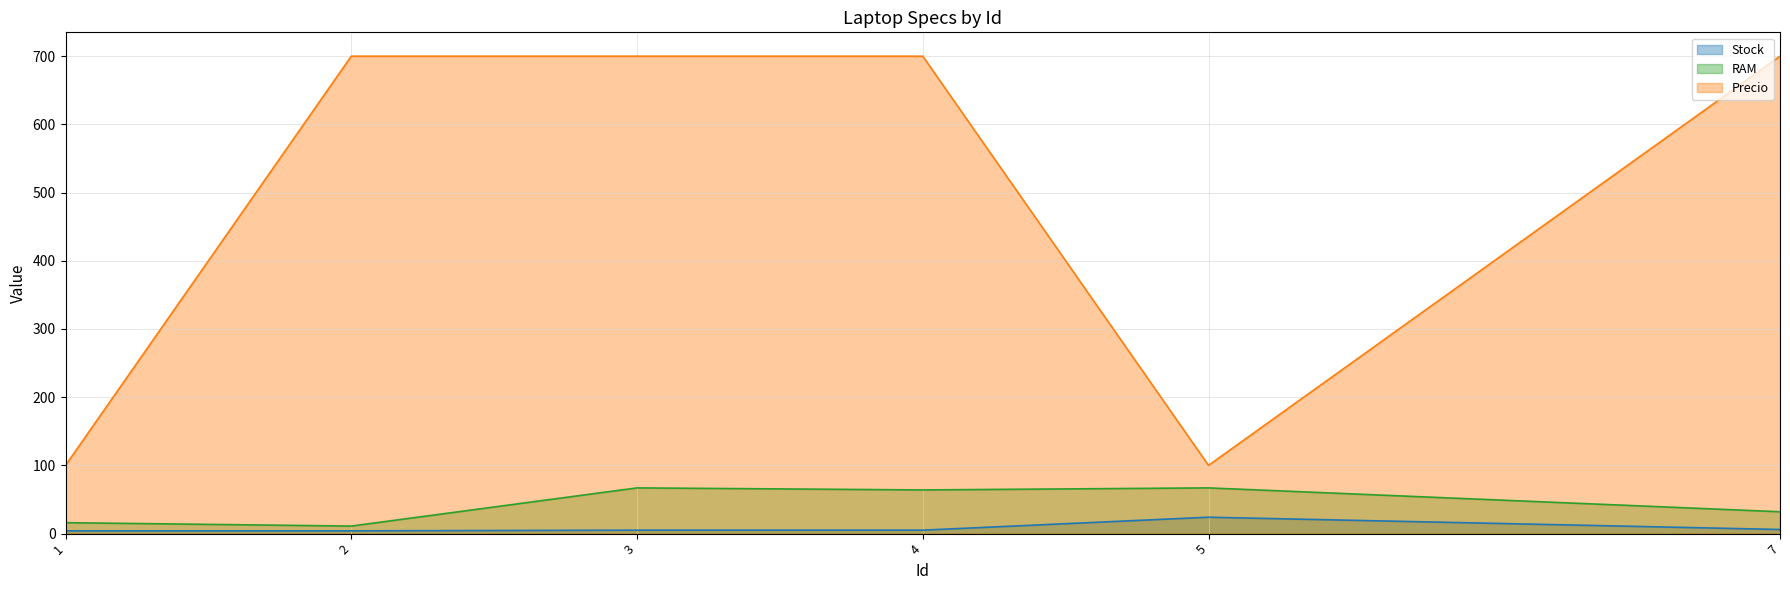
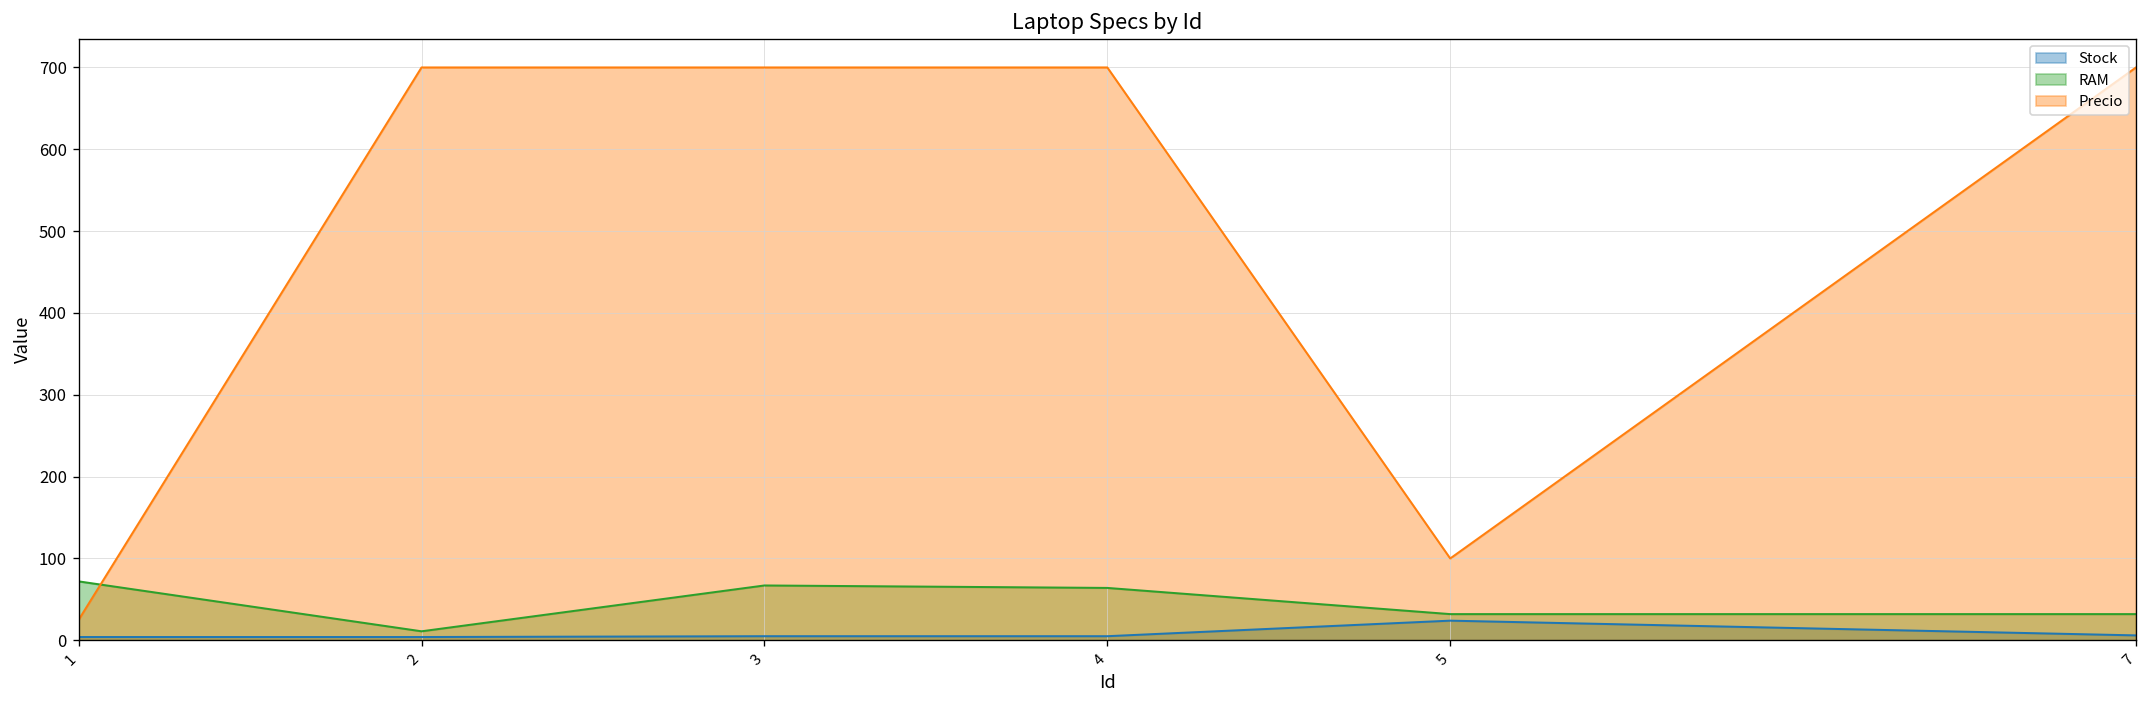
  {
    "Stock": {
      "1": 0,
      "2": 0,
      "3": 10,
      "4": 10,
      "5": 20,
      "7": 10
    },
    "RAM": {
-     "1": 20,
+     "1": 70,
      "2": 10,
      "3": 70,
      "4": 60,
-     "5": 70,
+     "5": 30,
      "7": 30
    },
    "Precio": {
-     "1": 100,
+     "1": 30,
      "2": 700,
      "3": 700,
      "4": 700,
      "5": 100,
      "7": 700
    }
  }
